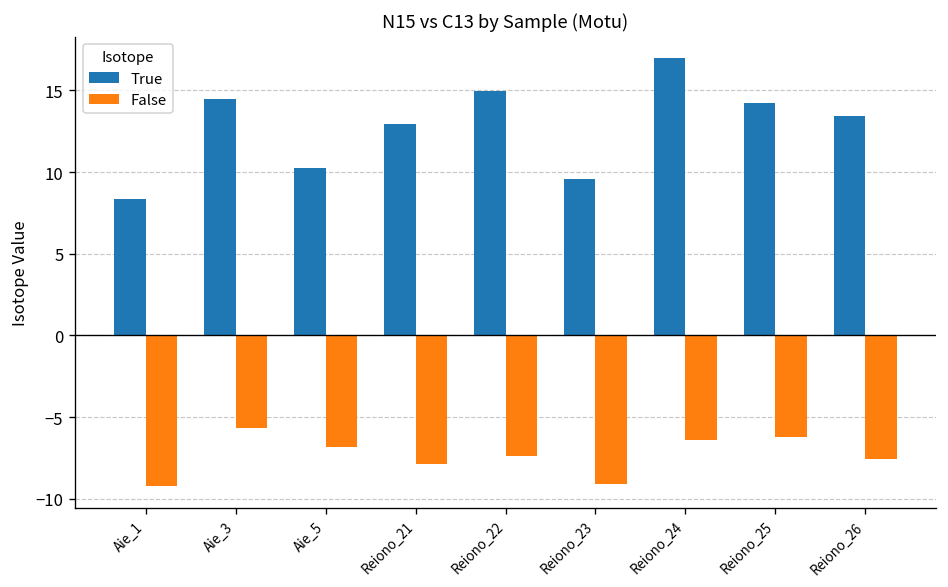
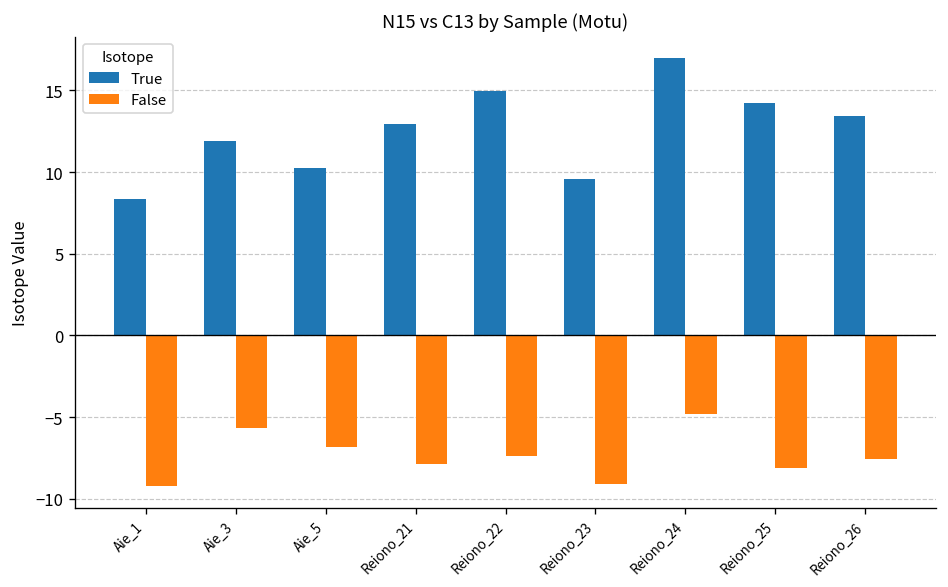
  {
    "True": {
      "Aie_1": 8.3,
-     "Aie_3": 14.5,
+     "Aie_3": 11.9,
      "Aie_5": 10.2,
      "Reiono_21": 12.9,
      "Reiono_22": 15.0,
      "Reiono_23": 9.6,
      "Reiono_24": 17.0,
      "Reiono_25": 14.2,
      "Reiono_26": 13.4
    },
    "False": {
      "Aie_1": -9.2,
      "Aie_3": -5.6,
      "Aie_5": -6.8,
      "Reiono_21": -7.9,
      "Reiono_22": -7.4,
      "Reiono_23": -9.1,
-     "Reiono_24": -6.4,
-     "Reiono_25": -6.2,
+     "Reiono_24": -4.8,
+     "Reiono_25": -8.1,
      "Reiono_26": -7.6
    }
  }
